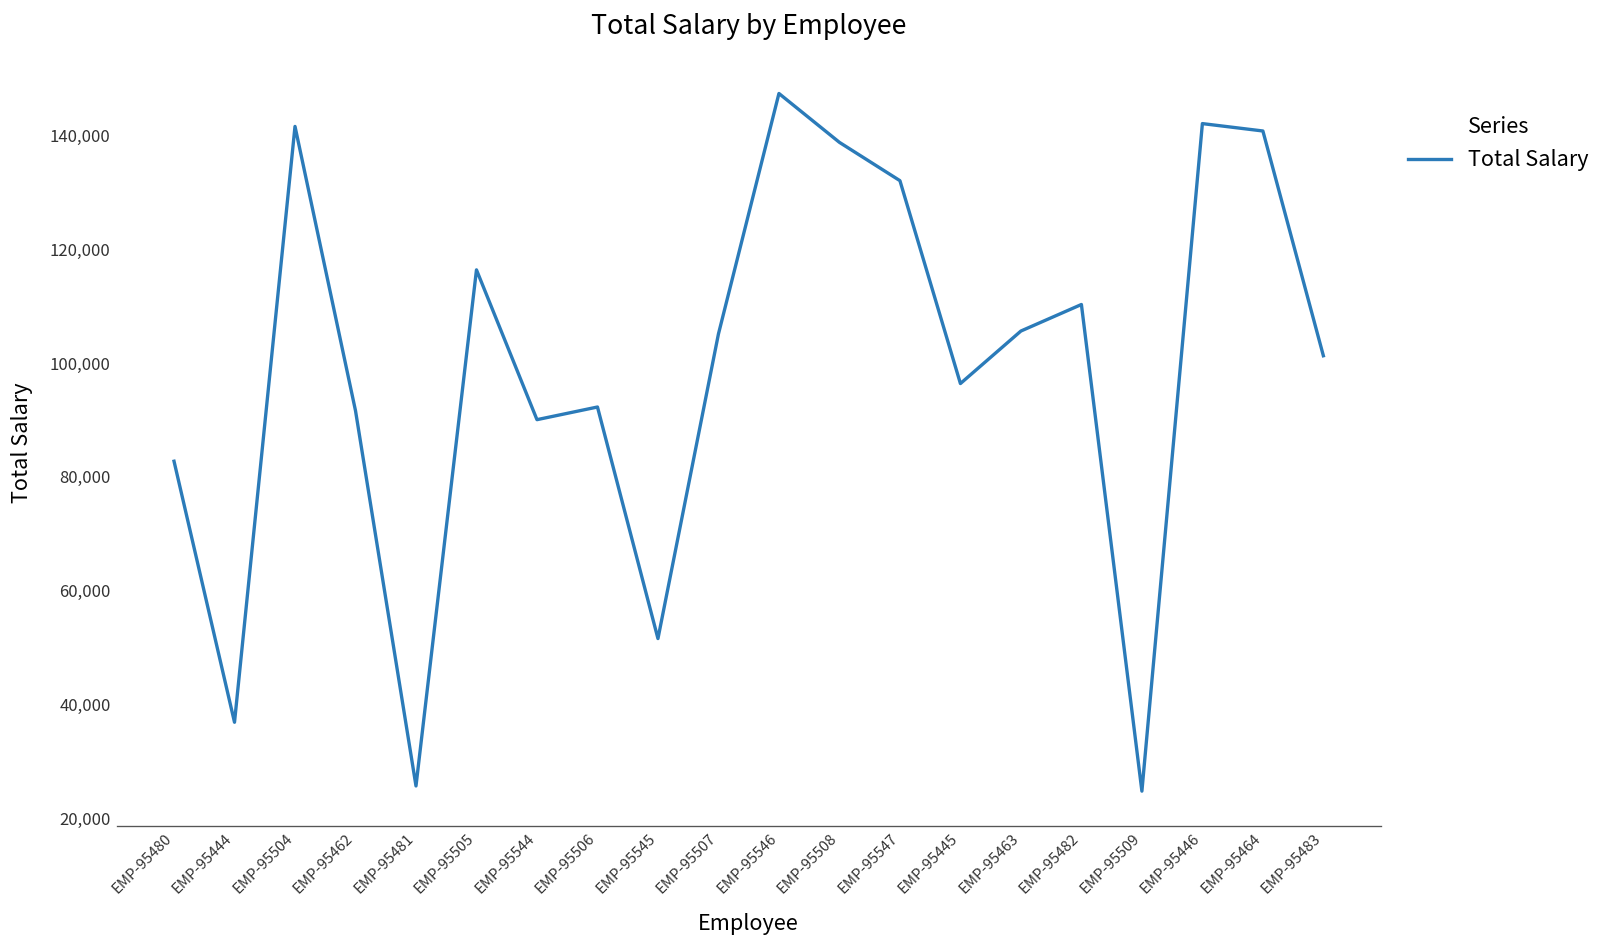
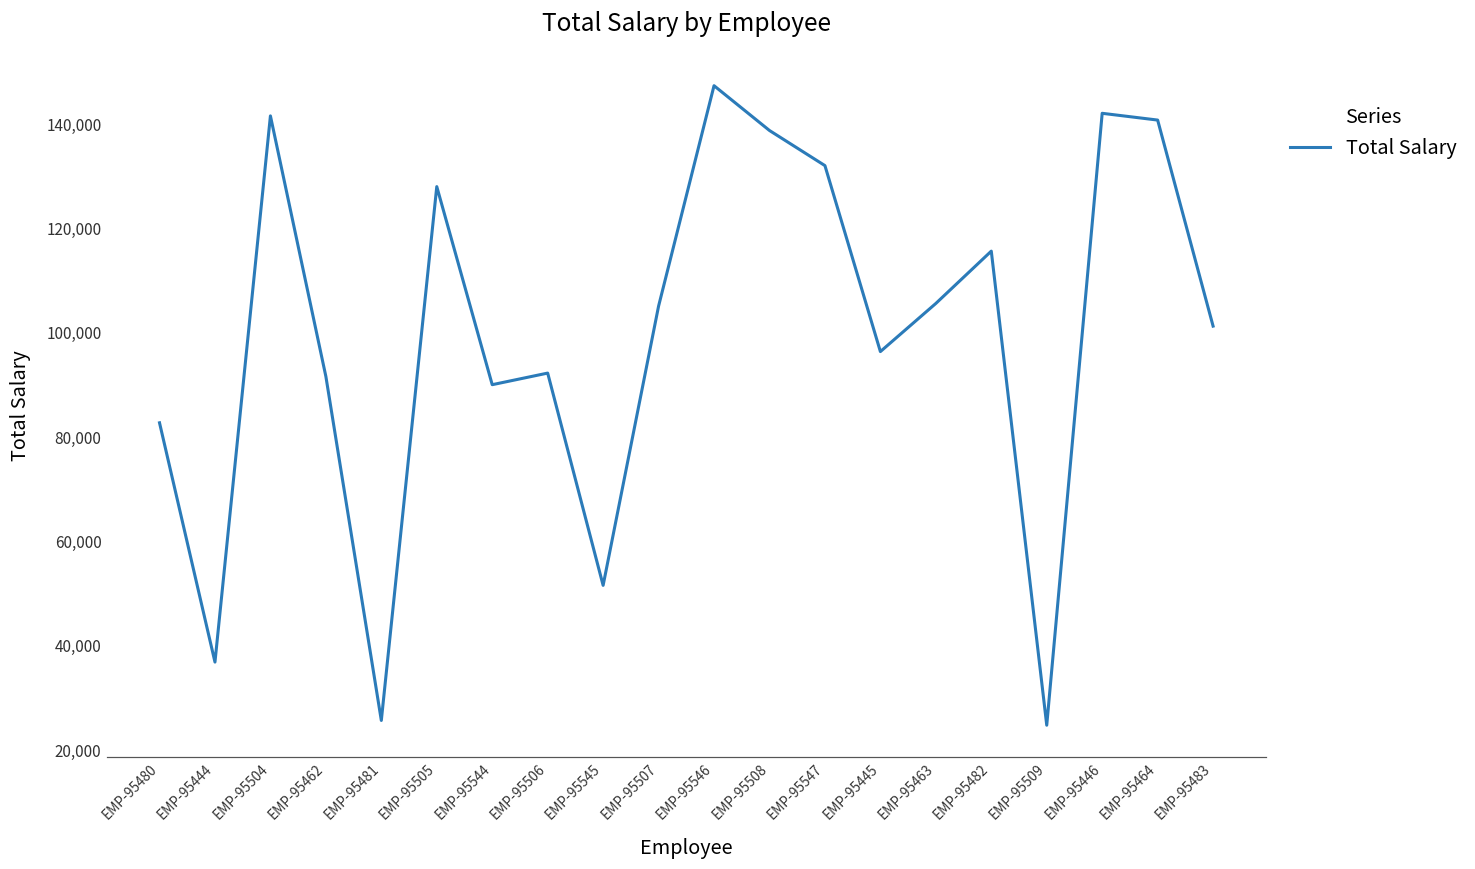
  {
    "EMP-95480": "83,000",
    "EMP-95444": "37,000",
    "EMP-95504": "142,000",
    "EMP-95462": "92,000",
    "EMP-95481": "26,000",
-   "EMP-95505": "116,000",
+   "EMP-95505": "128,000",
    "EMP-95544": "90,000",
    "EMP-95506": "92,000",
    "EMP-95545": "52,000",
    "EMP-95507": "105,000",
    "EMP-95546": "147,000",
    "EMP-95508": "139,000",
    "EMP-95547": "132,000",
    "EMP-95445": "96,000",
    "EMP-95463": "106,000",
-   "EMP-95482": "110,000",
+   "EMP-95482": "116,000",
    "EMP-95509": "25,000",
    "EMP-95446": "142,000",
    "EMP-95464": "141,000",
    "EMP-95483": "101,000"
  }
